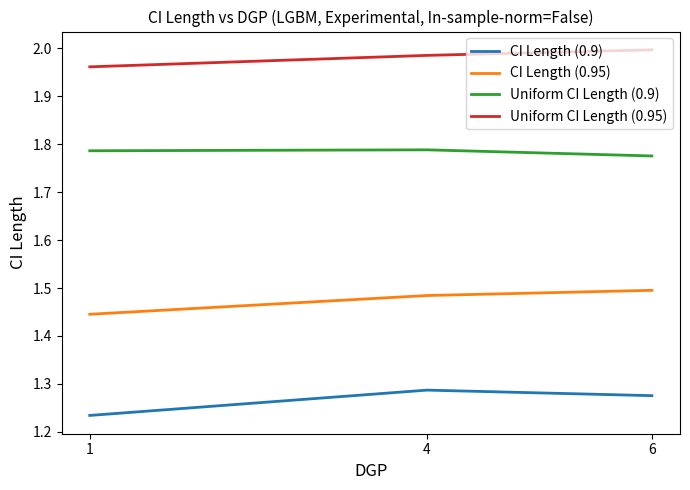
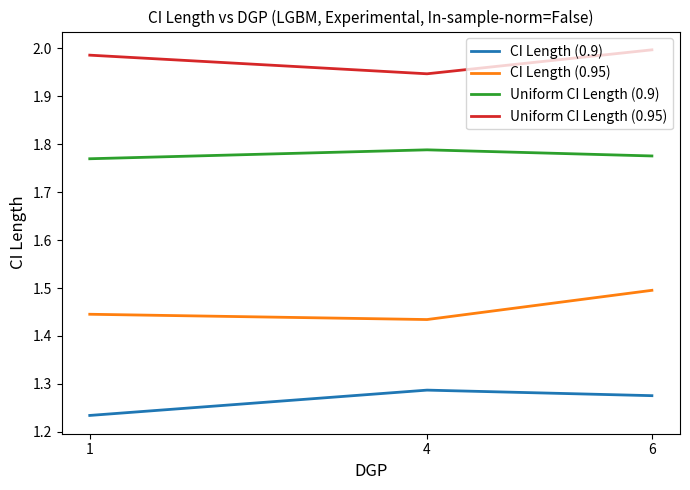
  {
    "CI Length (0.9)": {
      "1": 1.23,
      "4": 1.29,
      "6": 1.28
    },
    "CI Length (0.95)": {
      "1": 1.45,
-     "4": 1.48,
+     "4": 1.43,
      "6": 1.50
    },
    "Uniform CI Length (0.9)": {
-     "1": 1.79,
+     "1": 1.77,
      "4": 1.79,
      "6": 1.78
    },
    "Uniform CI Length (0.95)": {
-     "1": 1.96,
-     "4": 1.98
+     "1": 1.99,
+     "4": 1.95
    }
  }
